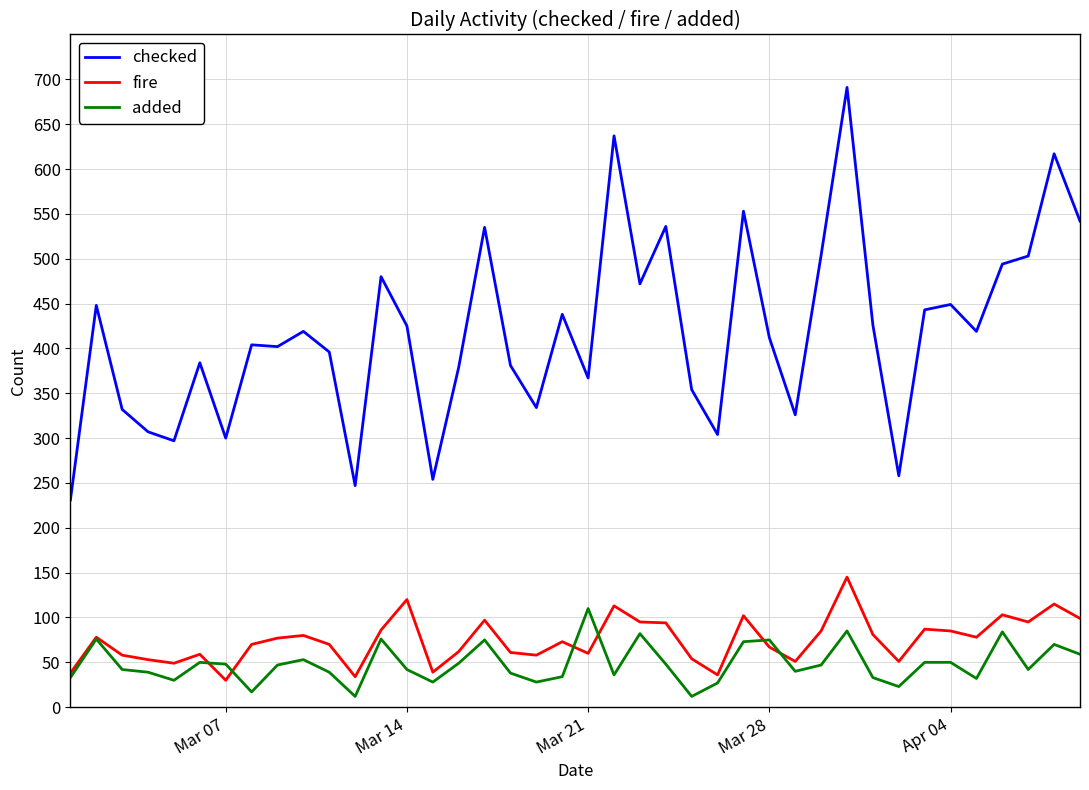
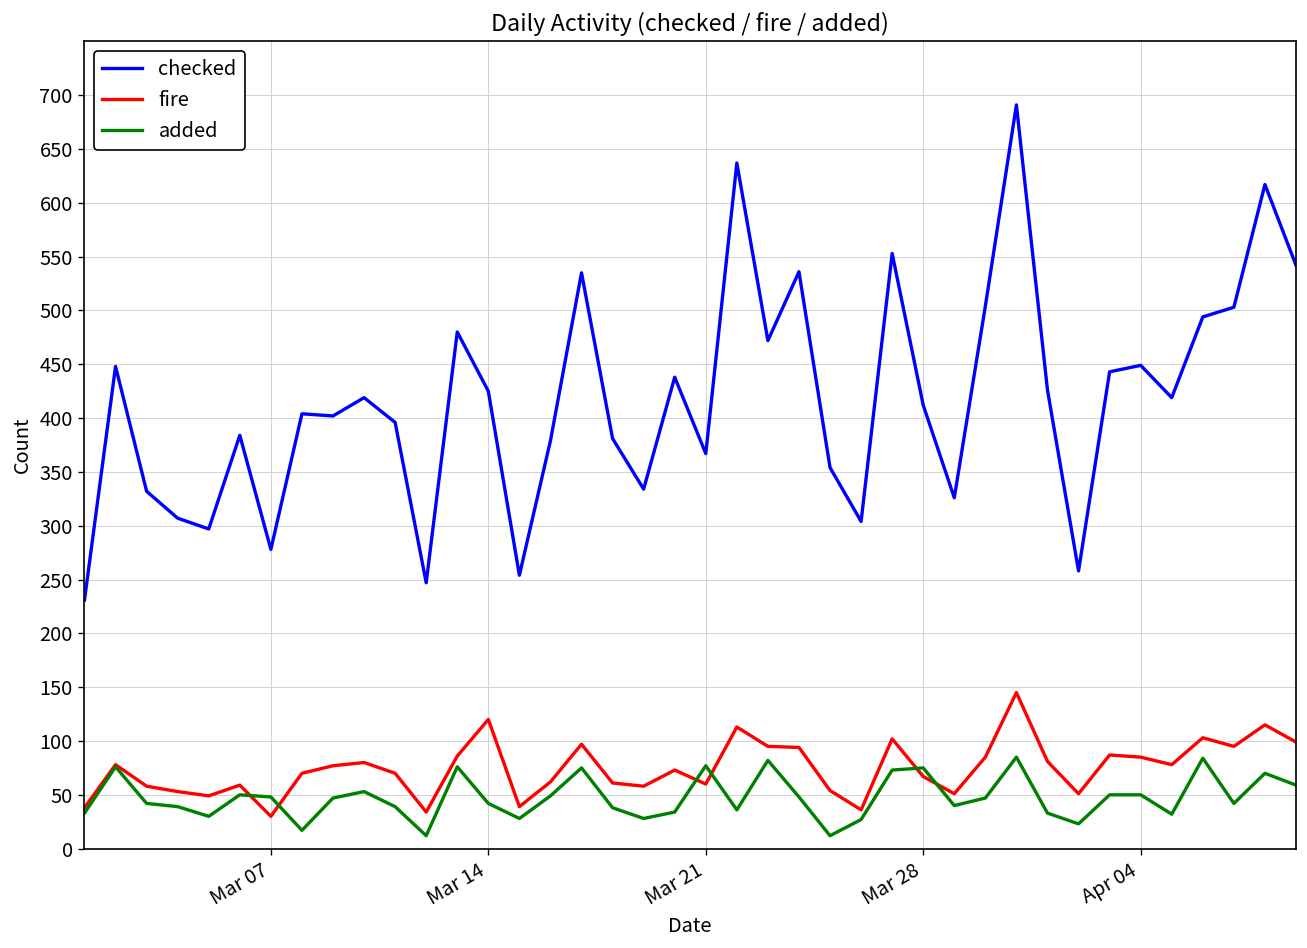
  {
    "checked": {
-     "Mar 07": 300,
+     "Mar 07": 280,
      "Mar 14": 430,
      "Mar 21": 370,
      "Mar 28": 410,
      "Apr 04": 450
    },
    "fire": {
      "Mar 07": 30,
      "Mar 14": 120,
      "Mar 21": 60,
      "Mar 28": 70,
      "Apr 04": 90
    },
    "added": {
      "Mar 07": 50,
      "Mar 14": 40,
-     "Mar 21": 110,
+     "Mar 21": 80,
      "Mar 28": 80,
      "Apr 04": 50
    }
  }
